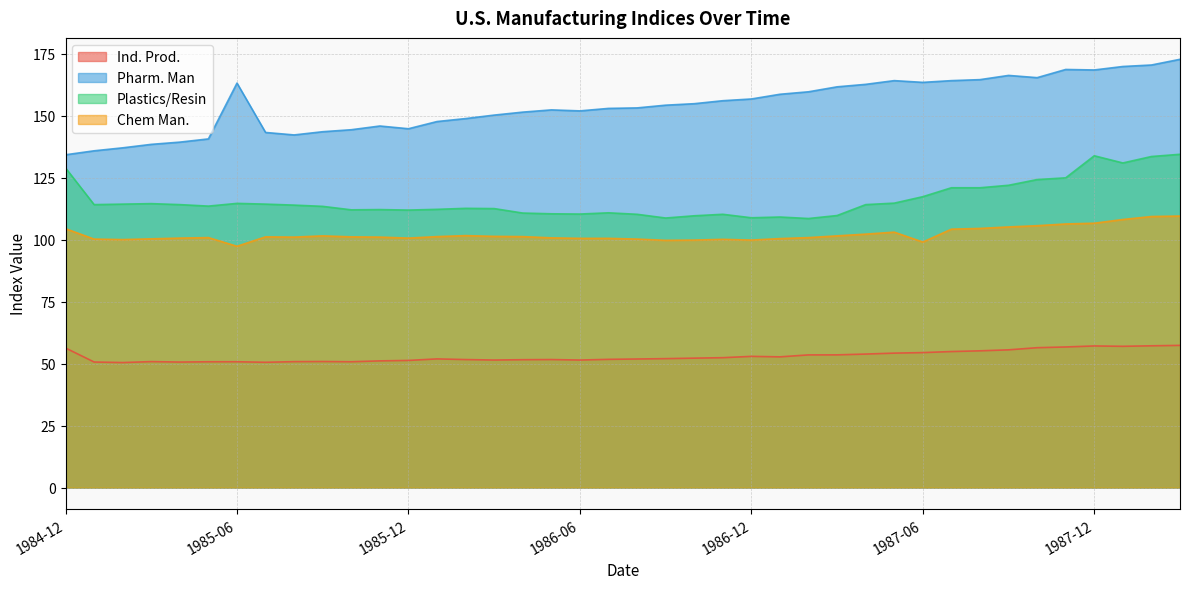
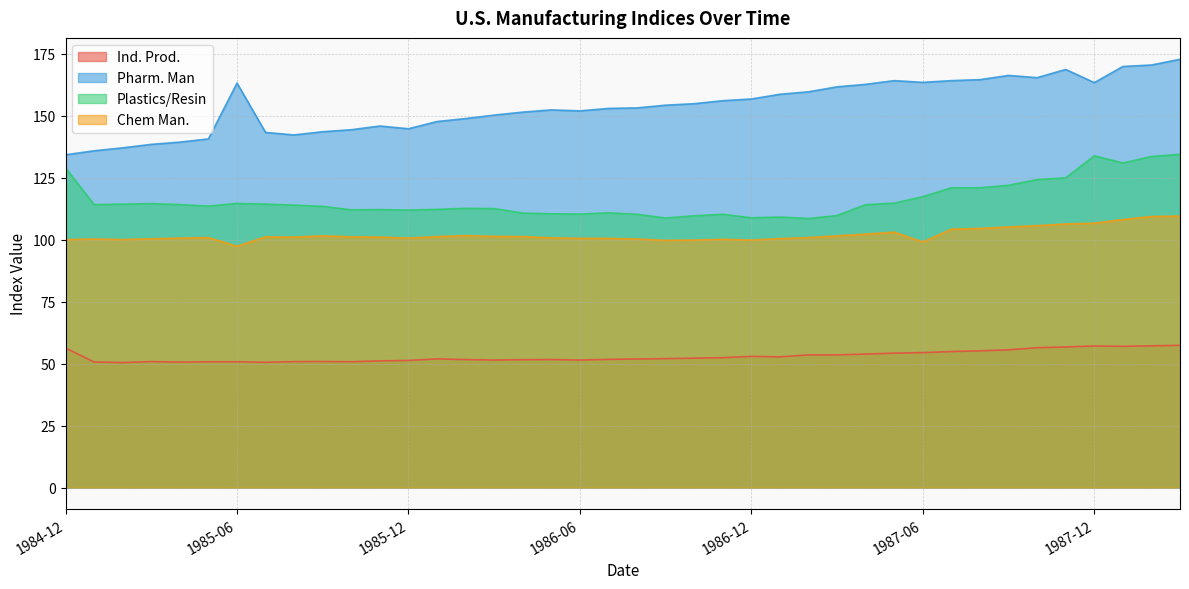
  {
    "Ind. Prod.": {
      "1984-12": 56,
      "1985-06": 51,
      "1985-12": 51,
      "1986-06": 51,
      "1986-12": 53,
      "1987-06": 54,
      "1987-12": 57
    },
    "Pharm. Man": {
      "1984-12": 134,
      "1985-06": 163,
      "1985-12": 145,
      "1986-06": 152,
      "1986-12": 157,
      "1987-06": 163,
-     "1987-12": 168
+     "1987-12": 163
    },
    "Plastics/Resin": {
      "1984-12": 129,
      "1985-06": 115,
      "1985-12": 112,
      "1986-06": 110,
      "1986-12": 109,
      "1987-06": 117,
      "1987-12": 134
    },
    "Chem Man.": {
-     "1984-12": 104,
+     "1984-12": 100,
      "1985-06": 97,
      "1985-12": 101,
      "1986-06": 101,
      "1986-12": 100,
      "1987-06": 99,
      "1987-12": 107
    }
  }
